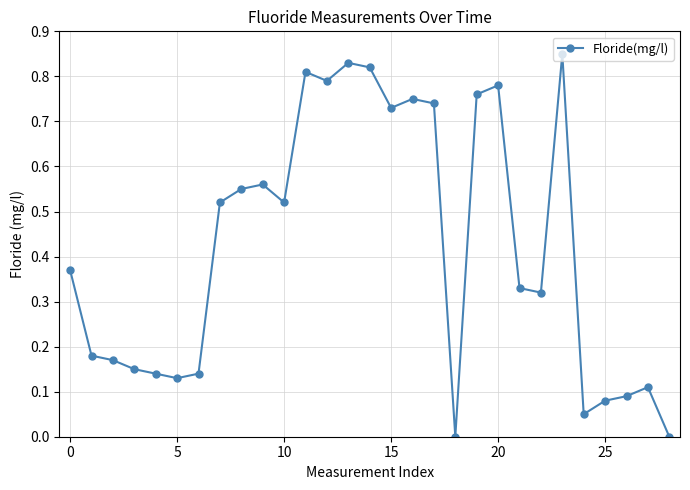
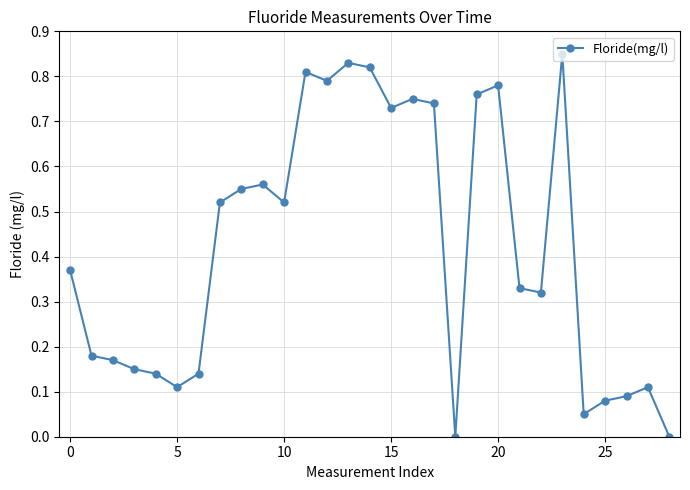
  {
    "0": 0.37,
-   "5": 0.13,
+   "5": 0.11,
    "10": 0.52,
    "15": 0.73,
    "20": 0.78,
    "25": 0.08
  }
